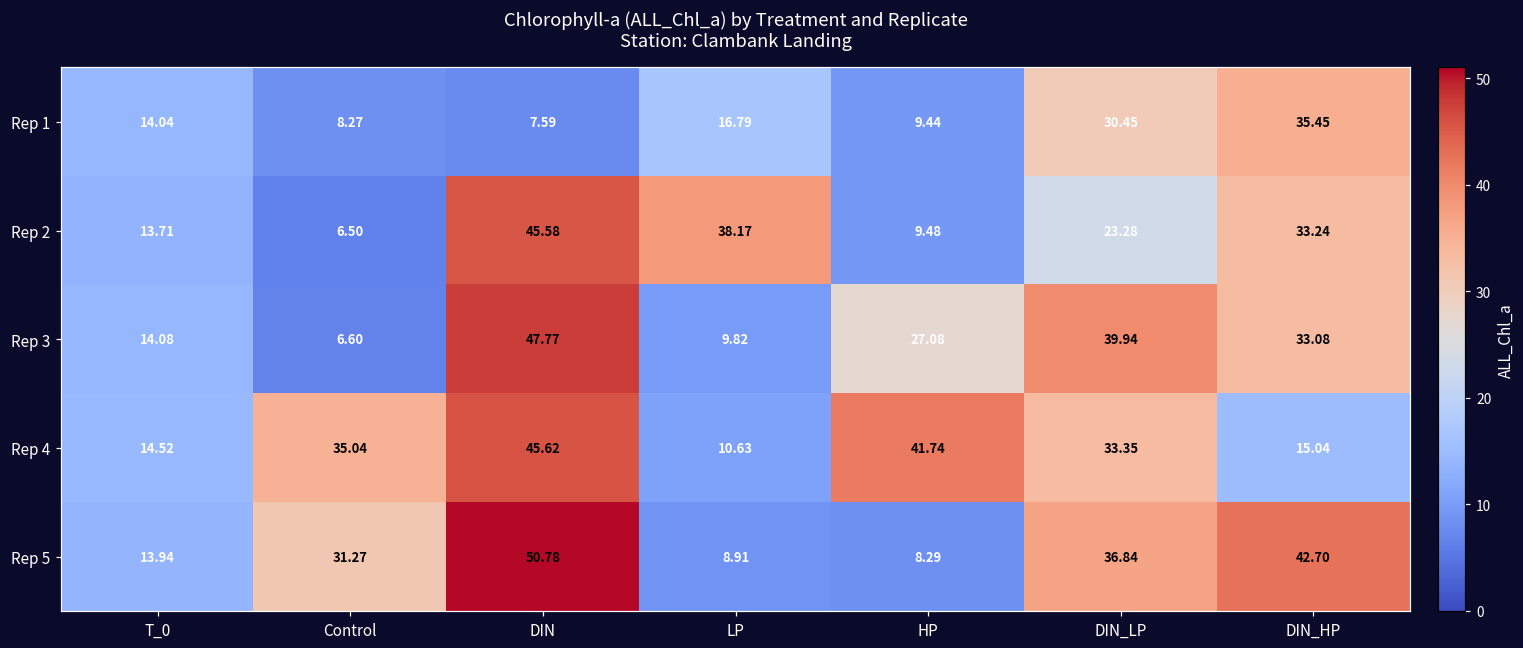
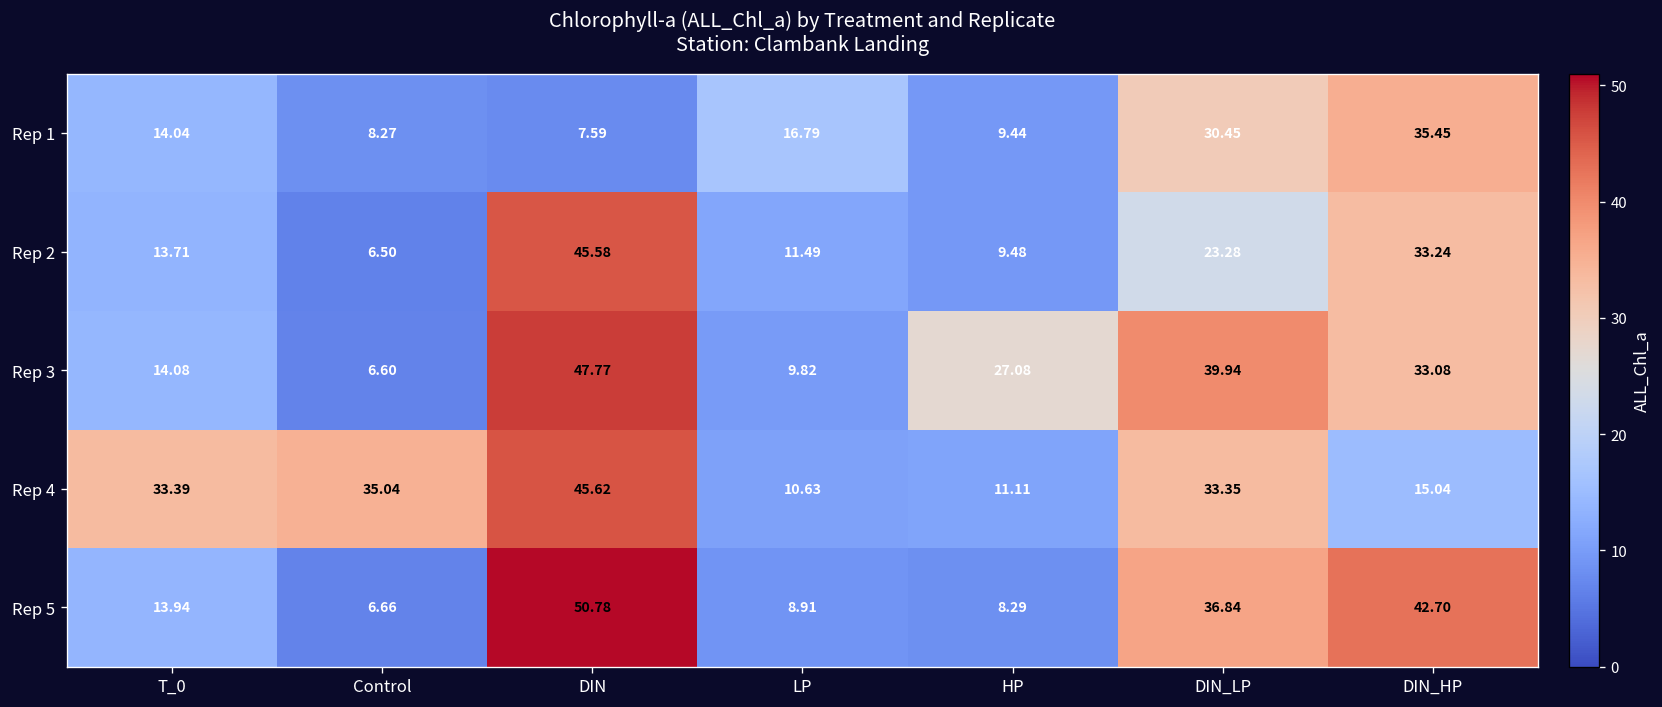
  {
    "Rep 1": {
      "T_0": 14.04,
      "Control": 8.27,
      "DIN": 7.59,
      "LP": 16.79,
      "HP": 9.44,
      "DIN_LP": 30.45,
      "DIN_HP": 35.45
    },
    "Rep 2": {
      "T_0": 13.71,
      "Control": 6.50,
      "DIN": 45.58,
-     "LP": 38.17,
+     "LP": 11.49,
      "HP": 9.48,
      "DIN_HP": 33.24
    },
    "Rep 3": {
      "T_0": 14.08,
      "Control": 6.60,
      "DIN": 47.77,
      "LP": 9.82,
      "DIN_LP": 39.94,
      "DIN_HP": 33.08
    },
    "Rep 4": {
-     "T_0": 14.52,
+     "T_0": 33.39,
      "Control": 35.04,
      "DIN": 45.62,
      "LP": 10.63,
-     "HP": 41.74,
+     "HP": 11.11,
      "DIN_LP": 33.35,
      "DIN_HP": 15.04
    },
    "Rep 5": {
      "T_0": 13.94,
-     "Control": 31.27,
+     "Control": 6.66,
      "DIN": 50.78,
      "LP": 8.91,
      "HP": 8.29,
      "DIN_LP": 36.84,
      "DIN_HP": 42.70
    }
  }
